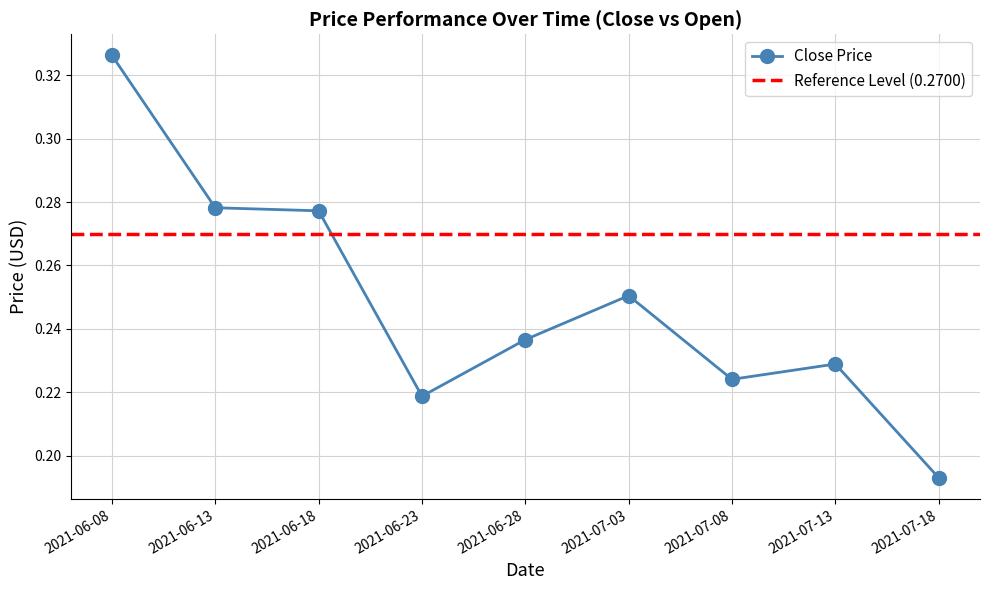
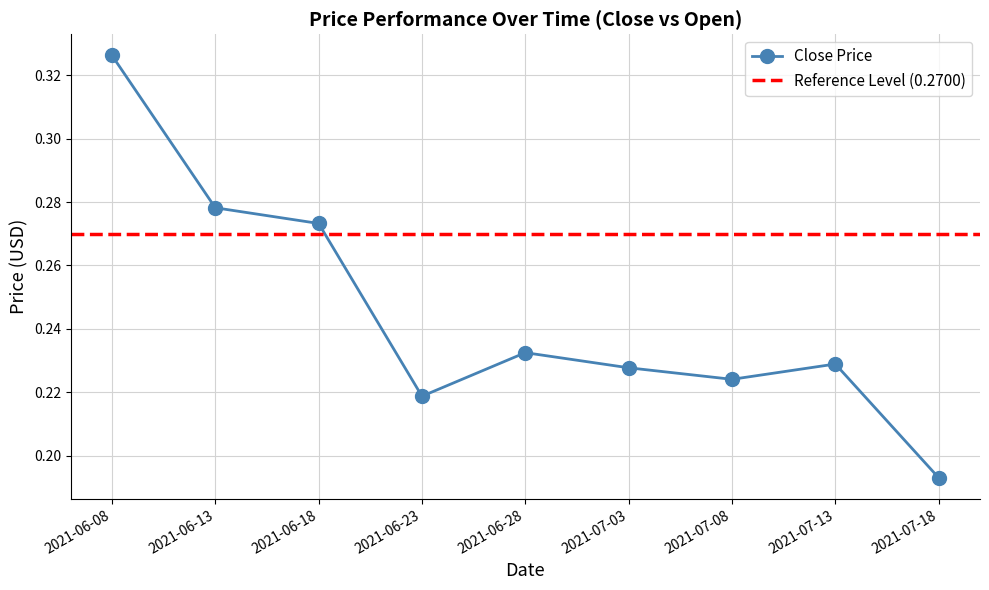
  {
    "2021-06-08": 0.326,
    "2021-06-13": 0.278,
-   "2021-06-18": 0.277,
+   "2021-06-18": 0.273,
    "2021-06-23": 0.219,
-   "2021-06-28": 0.237,
-   "2021-07-03": 0.250,
+   "2021-06-28": 0.233,
+   "2021-07-03": 0.228,
    "2021-07-08": 0.224,
    "2021-07-13": 0.229,
    "2021-07-18": 0.193
  }
